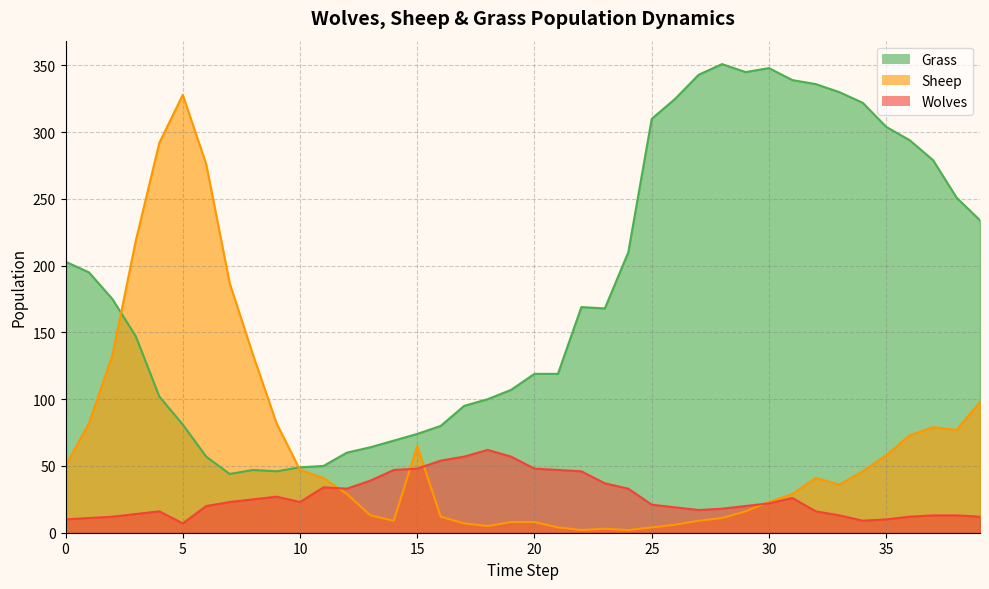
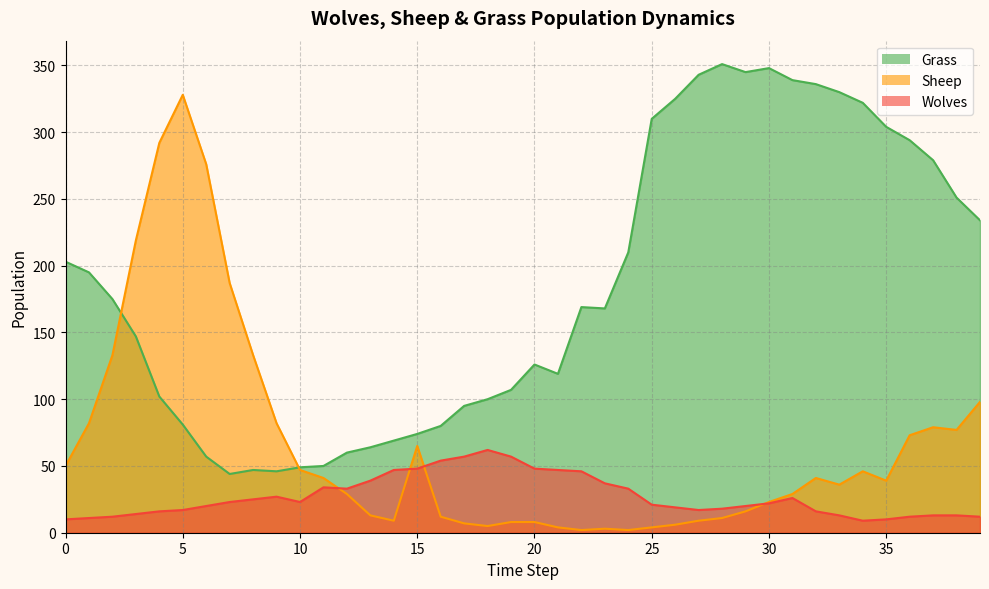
  {
    "Grass": {
      "0": 203,
      "5": 81,
      "10": 49,
      "15": 74,
-     "20": 119,
+     "20": 126,
      "25": 310,
      "30": 348,
      "35": 304
    },
    "Sheep": {
      "0": 50,
      "5": 328,
      "10": 47,
      "15": 65,
      "20": 8,
      "25": 4,
-     "35": 58
+     "35": 39
    },
    "Wolves": {
      "0": 10,
-     "5": 7,
+     "5": 17,
      "10": 23,
      "15": 48,
      "20": 48,
      "25": 21,
      "35": 10
    }
  }
